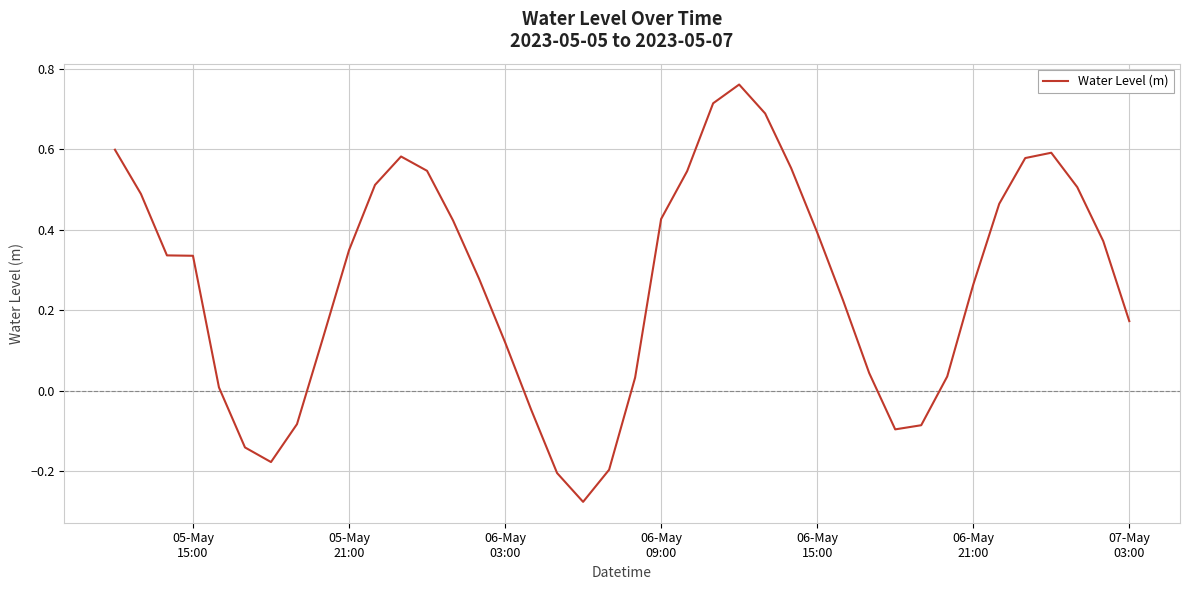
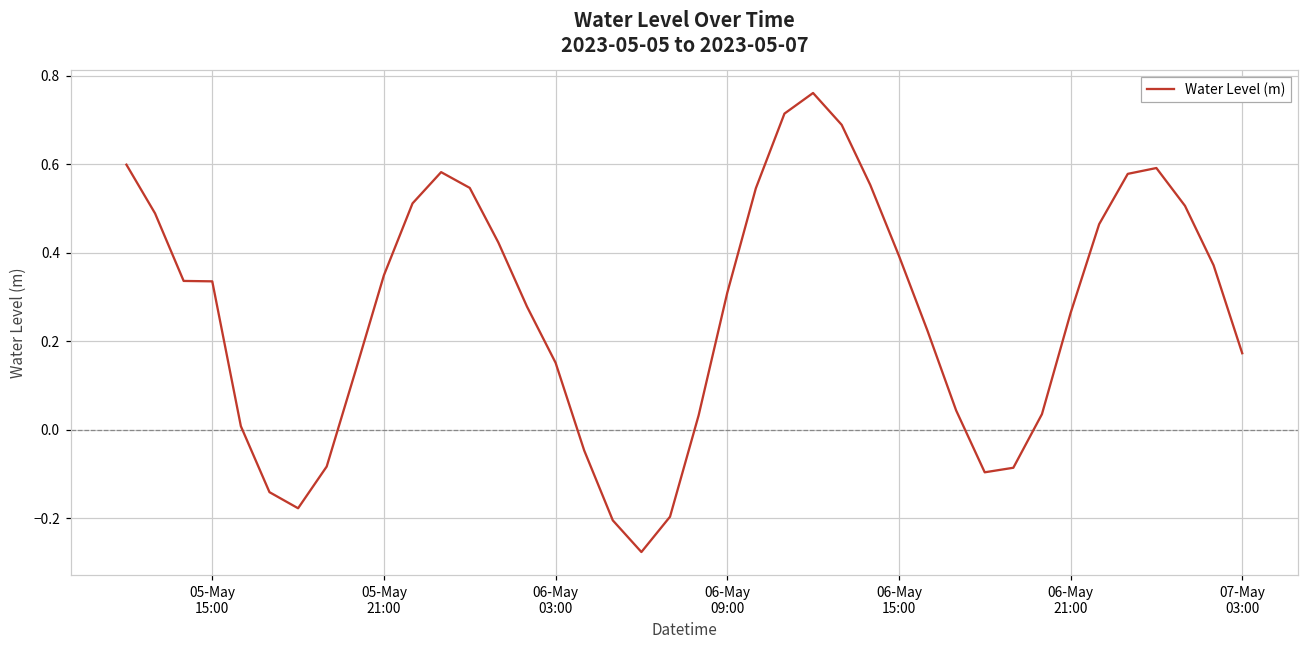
  {
    "05-May 15:00": 0.34,
    "05-May 21:00": 0.35,
-   "06-May 03:00": 0.12,
-   "06-May 09:00": 0.43,
+   "06-May 03:00": 0.15,
+   "06-May 09:00": 0.31,
    "06-May 15:00": 0.39,
    "06-May 21:00": 0.26,
    "07-May 03:00": 0.17
  }
